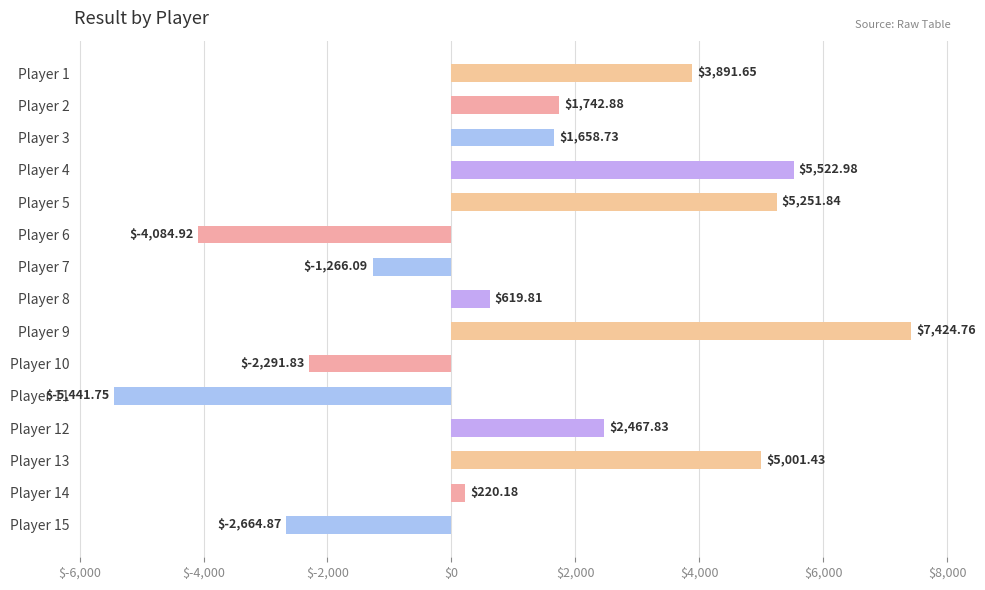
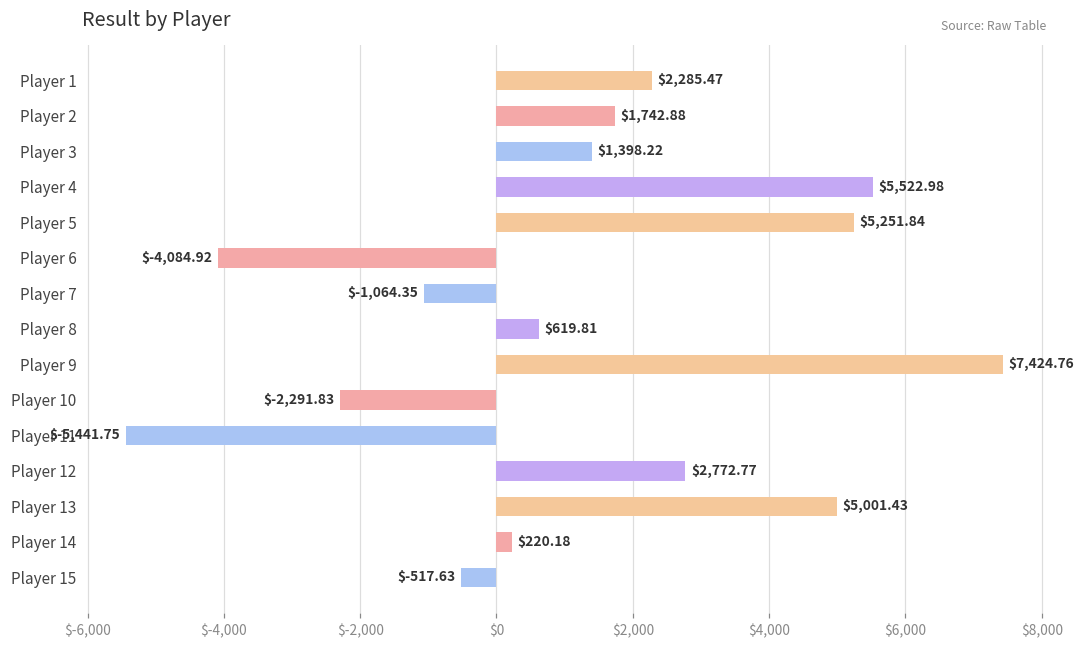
  {
-   "Player 1": "$3,891.65",
+   "Player 1": "$2,285.47",
    "Player 2": "$1,742.88",
-   "Player 3": "$1,658.73",
+   "Player 3": "$1,398.22",
    "Player 4": "$5,522.98",
    "Player 5": "$5,251.84",
    "Player 6": "$-4,084.92",
-   "Player 7": "$-1,266.09",
+   "Player 7": "$-1,064.35",
    "Player 8": "$619.81",
    "Player 9": "$7,424.76",
    "Player 10": "$-2,291.83",
    "Player 11": "$-5,441.75",
-   "Player 12": "$2,467.83",
+   "Player 12": "$2,772.77",
    "Player 13": "$5,001.43",
    "Player 14": "$220.18",
-   "Player 15": "$-2,664.87"
+   "Player 15": "$-517.63"
  }
